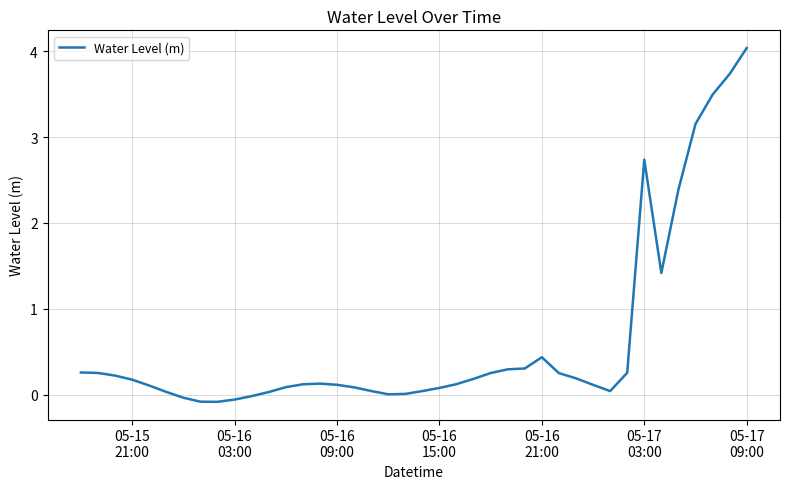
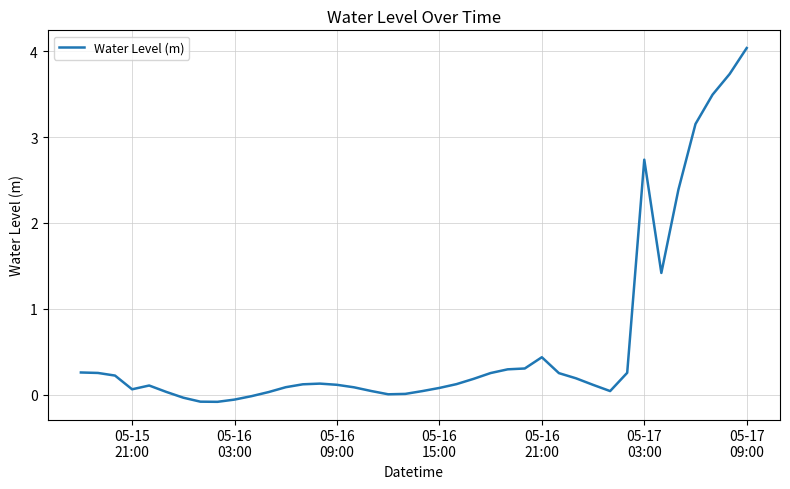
  {
-   "05-15 21:00": 0.2,
+   "05-15 21:00": 0.1,
    "05-16 03:00": -0.1,
    "05-16 09:00": 0.1,
    "05-16 15:00": 0.1,
    "05-16 21:00": 0.4,
    "05-17 03:00": 2.7,
    "05-17 09:00": 4.0
  }
